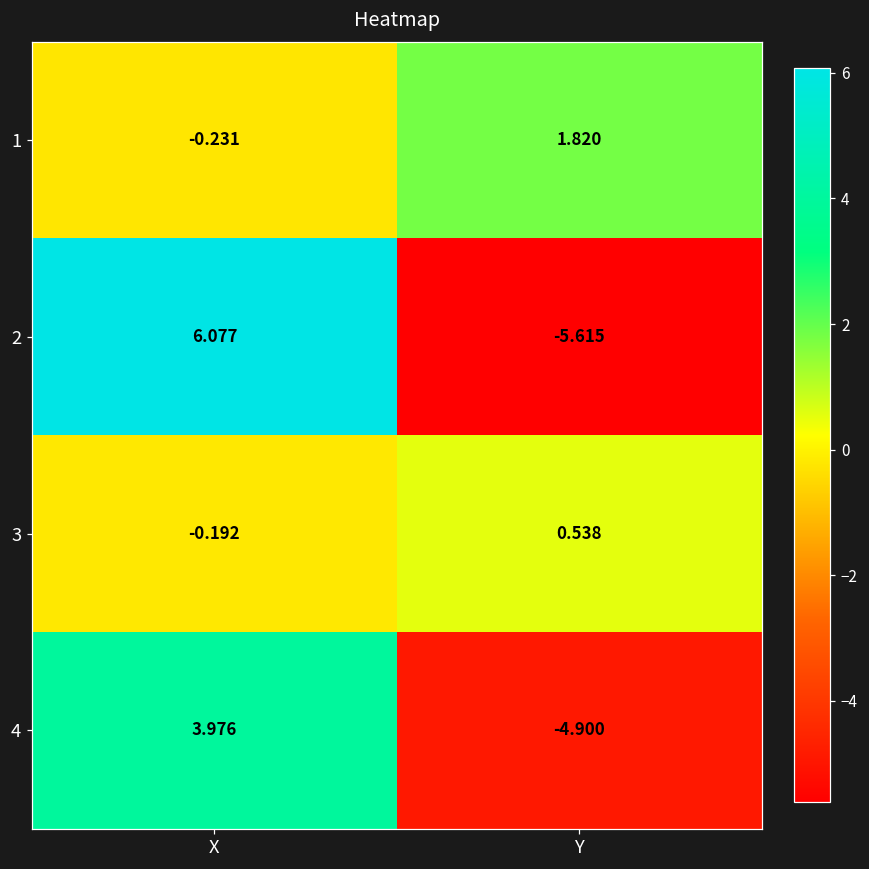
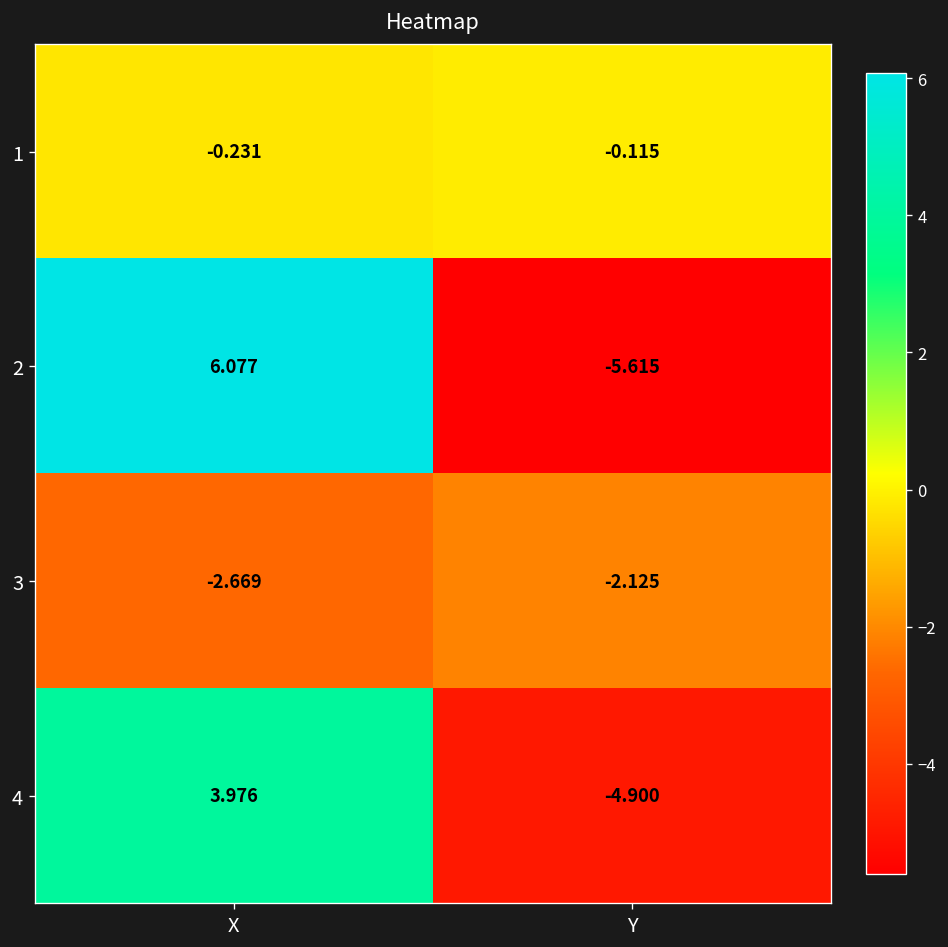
  {
    "1": {
      "X": -0.231,
-     "Y": 1.820
+     "Y": -0.115
    },
    "2": {
      "X": 6.077,
      "Y": -5.615
    },
    "3": {
-     "X": -0.192,
-     "Y": 0.538
+     "X": -2.669,
+     "Y": -2.125
    },
    "4": {
      "X": 3.976,
      "Y": -4.900
    }
  }
